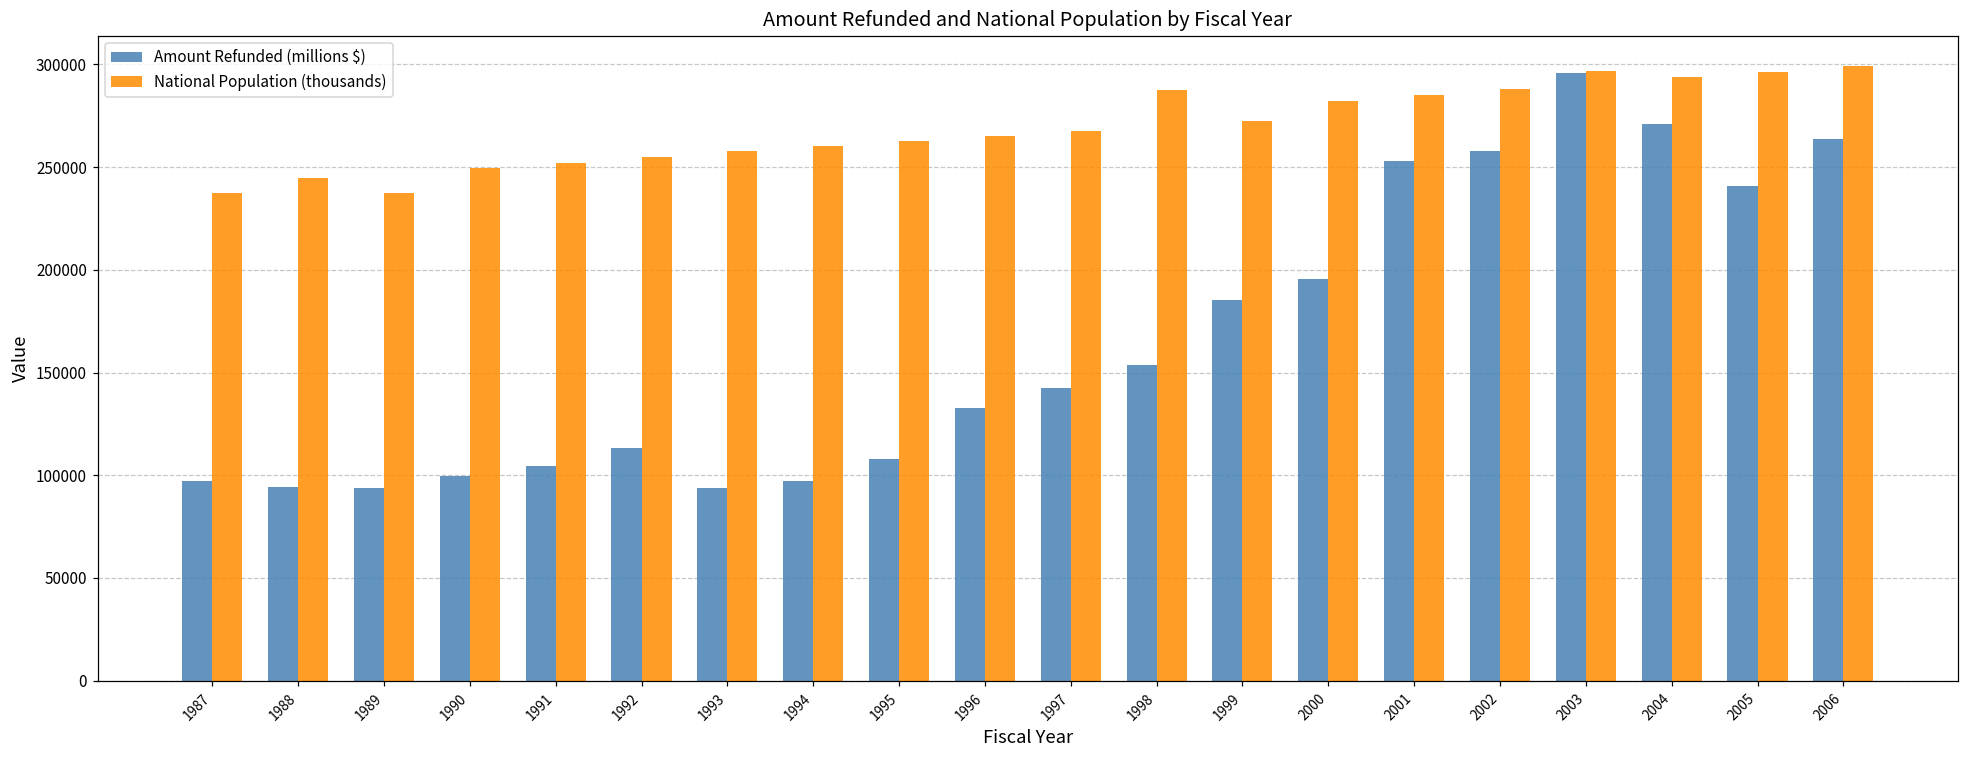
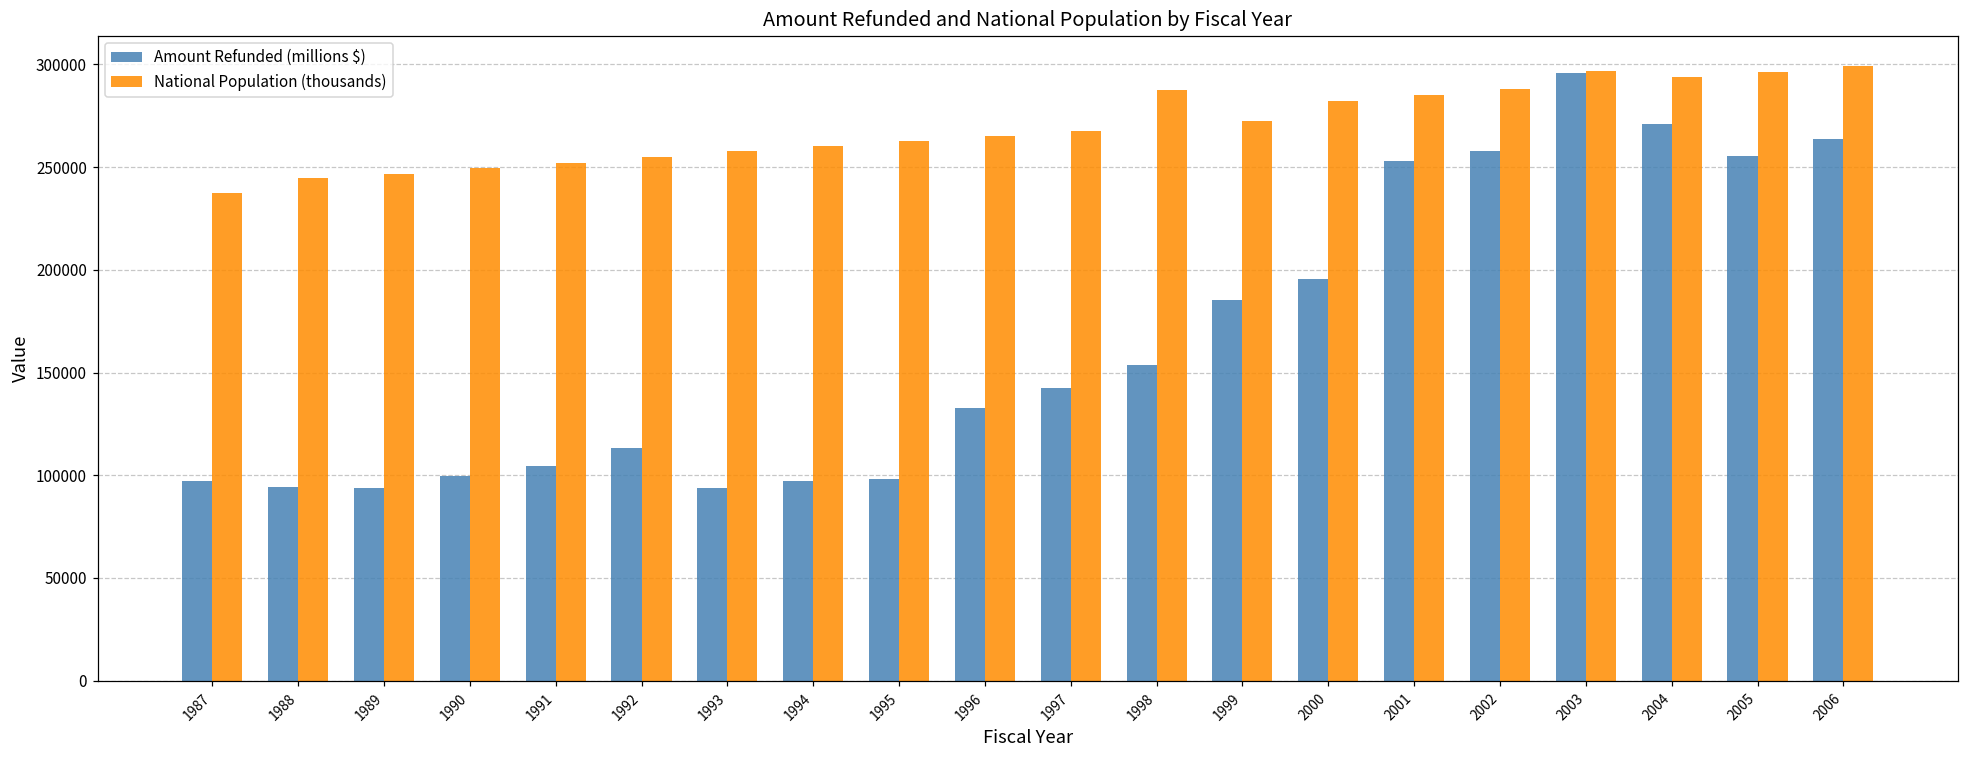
  {
    "Amount Refunded (millions $)": {
      "1987": 97000,
      "1988": 94000,
      "1989": 94000,
      "1990": 100000,
      "1991": 104000,
      "1992": 113000,
      "1993": 94000,
      "1994": 97000,
-     "1995": 108000,
+     "1995": 98000,
      "1996": 133000,
      "1997": 143000,
      "1998": 154000,
      "1999": 185000,
      "2000": 196000,
      "2001": 253000,
      "2002": 258000,
      "2003": 296000,
      "2004": 271000,
-     "2005": 241000,
+     "2005": 255000,
      "2006": 264000
    },
    "National Population (thousands)": {
      "1987": 238000,
      "1988": 244000,
-     "1989": 238000,
+     "1989": 247000,
      "1990": 249000,
      "1991": 252000,
      "1992": 255000,
      "1993": 258000,
      "1994": 260000,
      "1995": 263000,
      "1996": 265000,
      "1997": 268000,
      "1998": 288000,
      "1999": 273000,
      "2000": 282000,
      "2001": 285000,
      "2002": 288000,
      "2003": 297000,
      "2004": 294000,
      "2005": 296000,
      "2006": 299000
    }
  }
